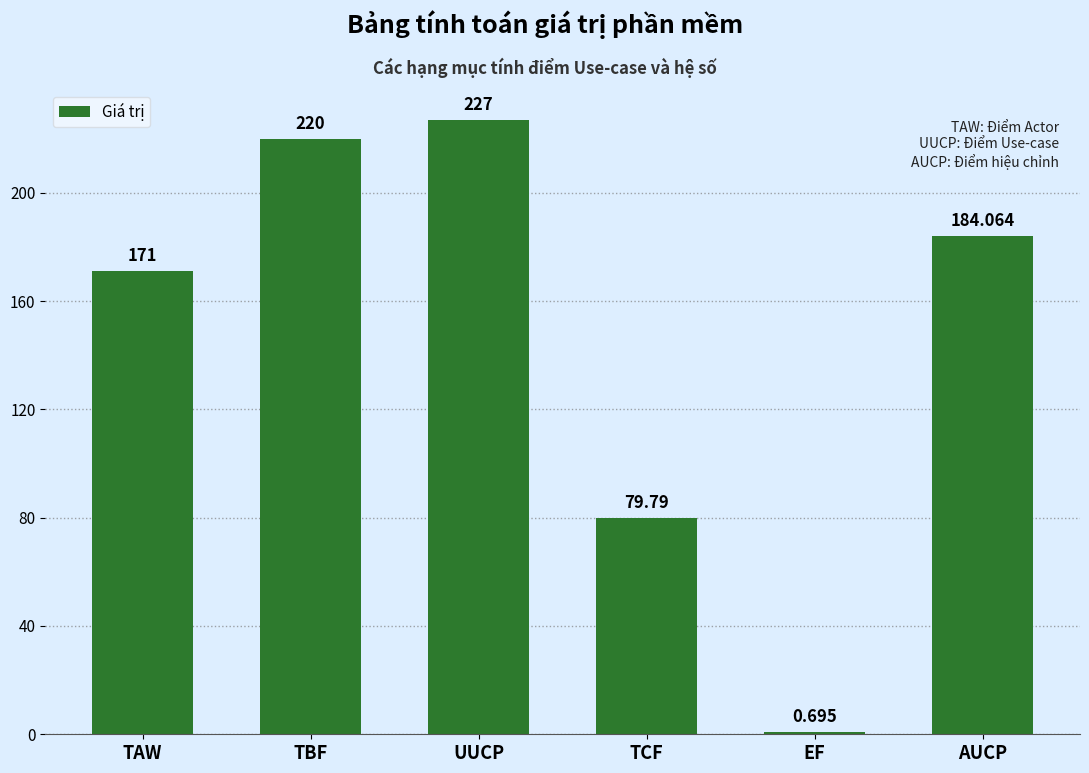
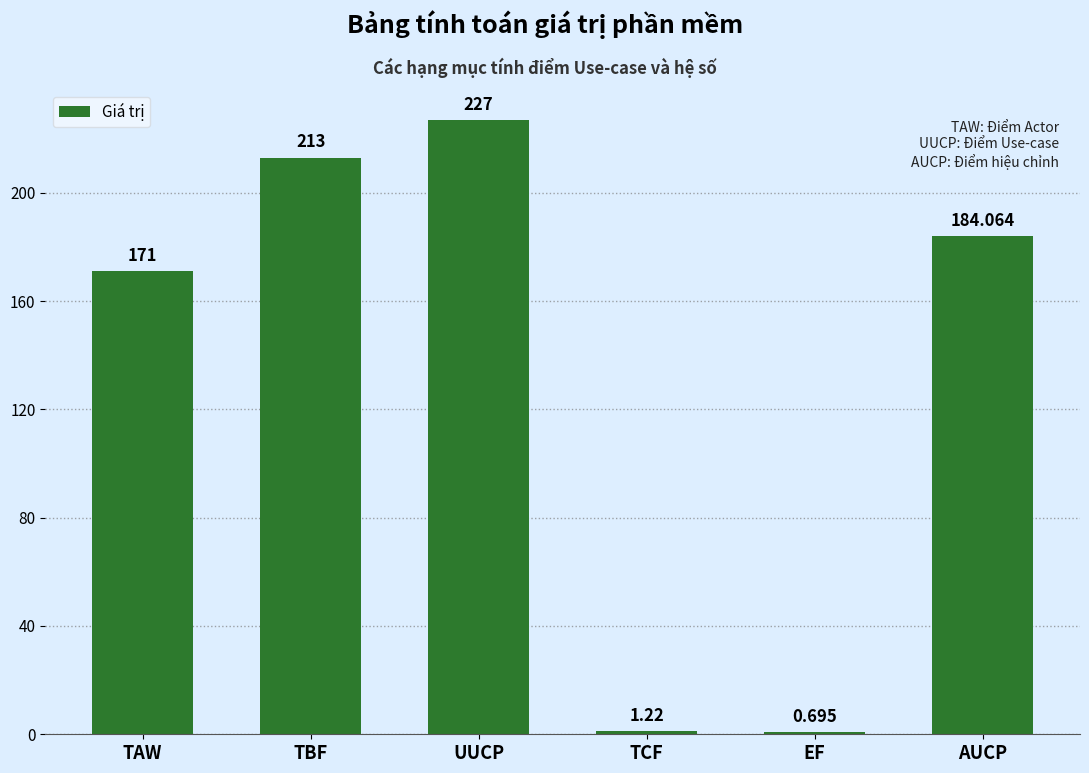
  {
    "TAW": 171,
-   "TBF": 220,
+   "TBF": 213,
    "UUCP": 227,
-   "TCF": 79.79,
+   "TCF": 1.22,
    "EF": 0.695,
    "AUCP": 184.064
  }
